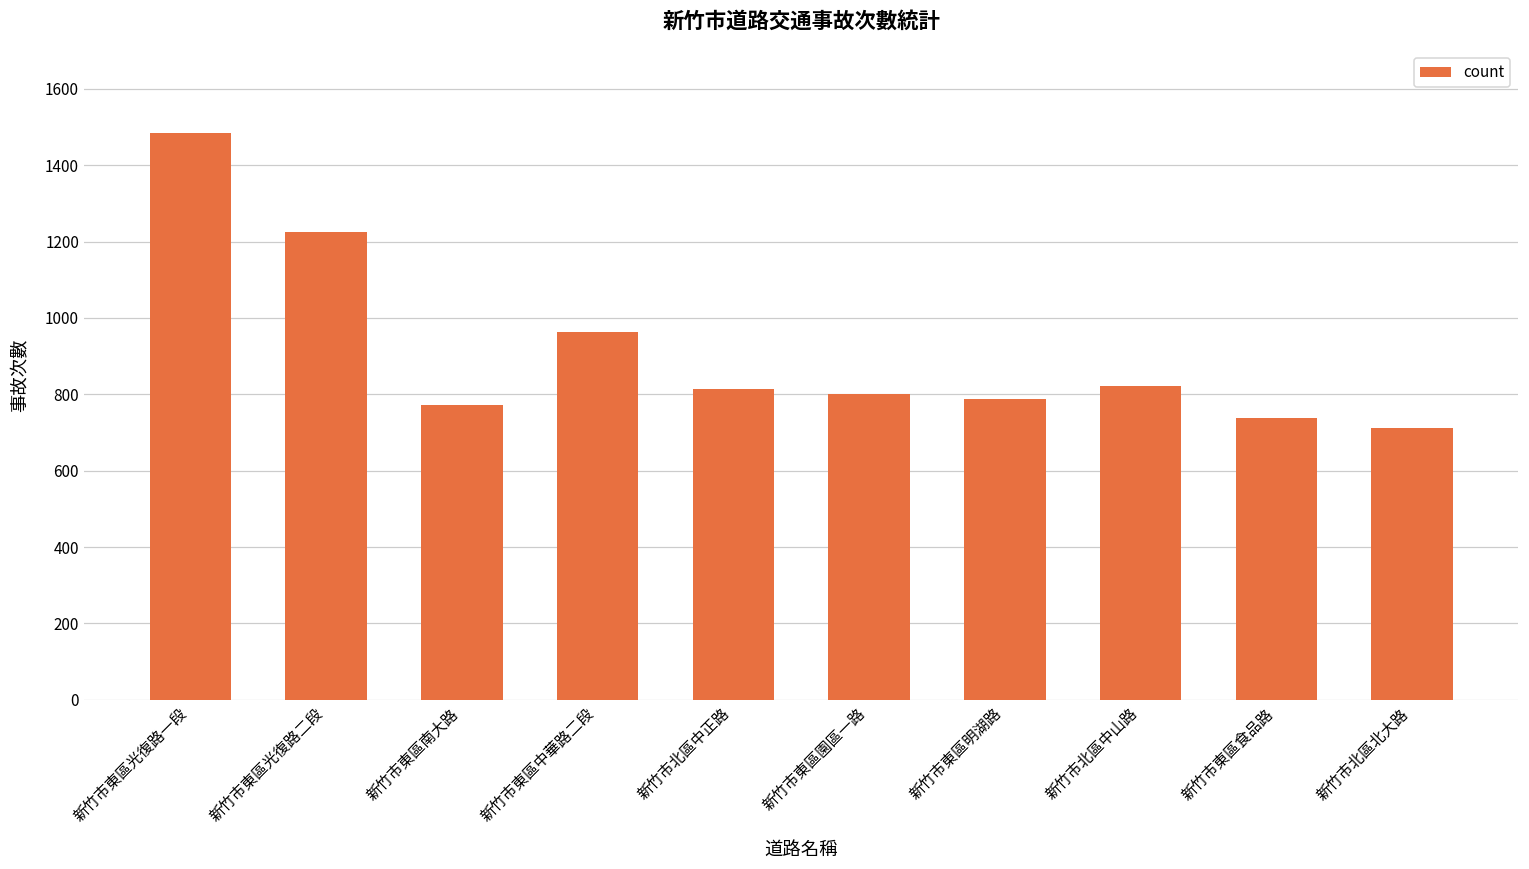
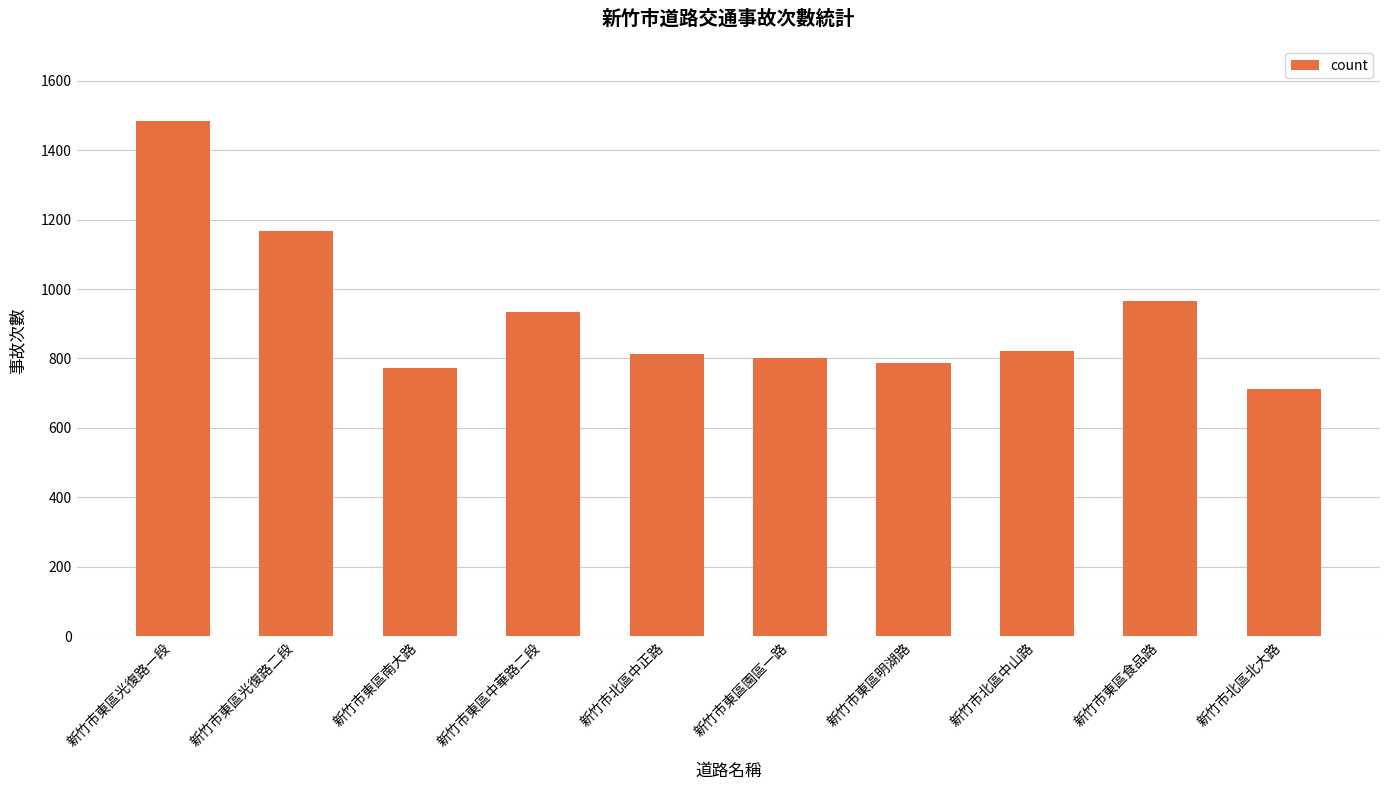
  {
    "新竹市東區光復路一段": 1490,
-   "新竹市東區光復路二段": 1220,
+   "新竹市東區光復路二段": 1170,
    "新竹市東區南大路": 770,
-   "新竹市東區中華路二段": 960,
+   "新竹市東區中華路二段": 930,
    "新竹市北區中正路": 810,
    "新竹市東區園區一路": 800,
    "新竹市東區明湖路": 790,
    "新竹市北區中山路": 820,
-   "新竹市東區食品路": 740,
+   "新竹市東區食品路": 970,
    "新竹市北區北大路": 710
  }
